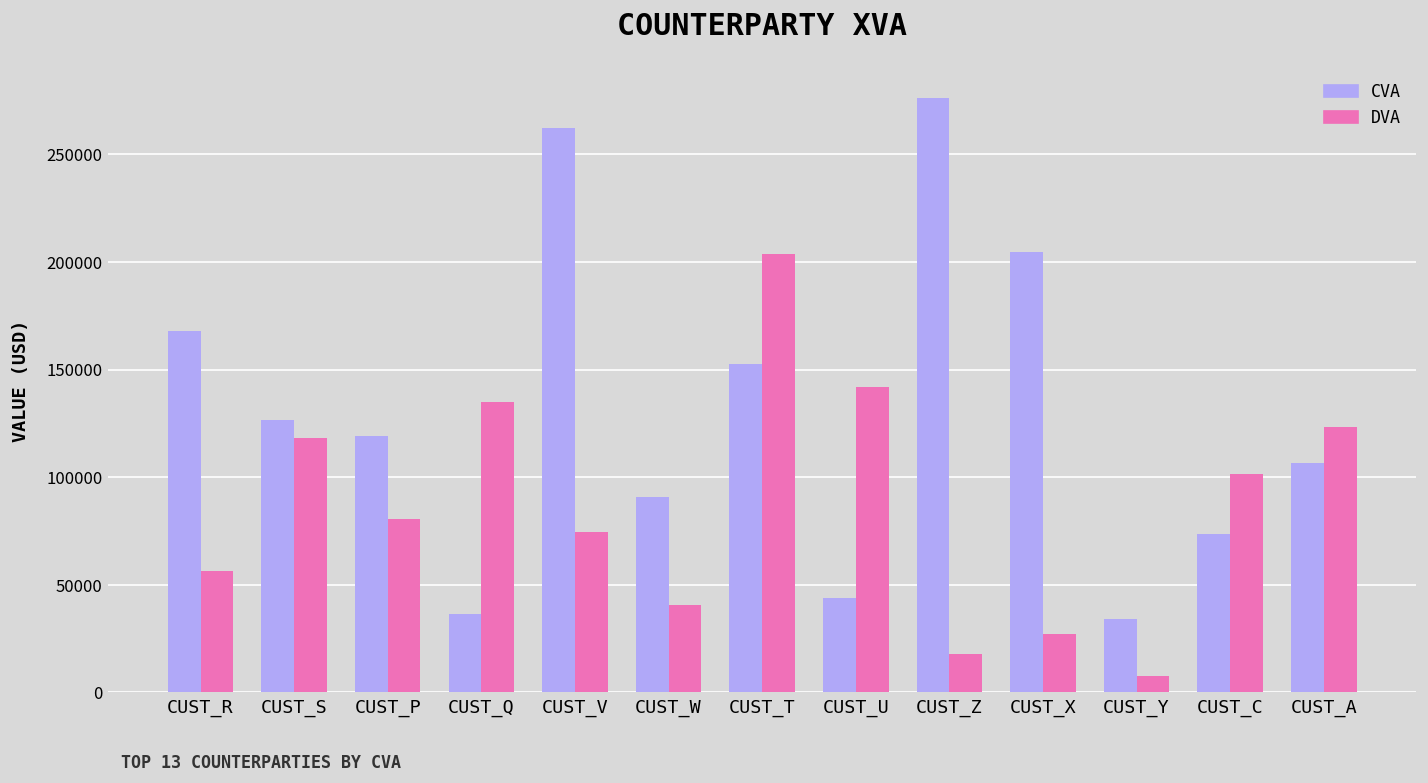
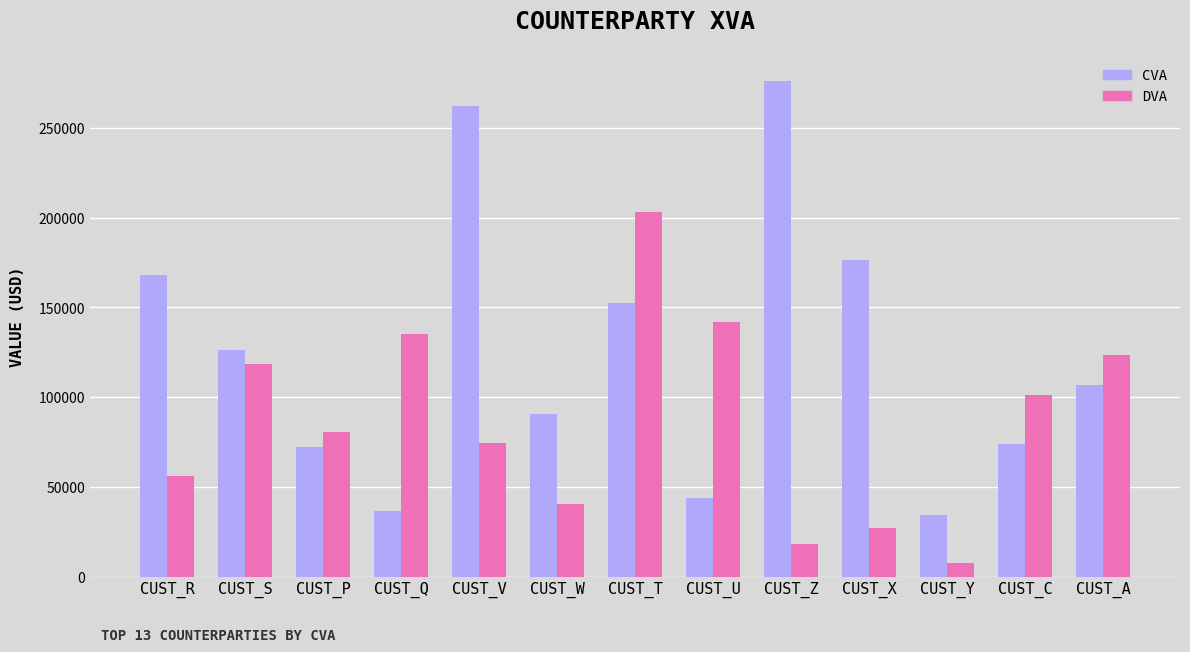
  {
    "CVA": {
      "CUST_R": 168000,
      "CUST_S": 126000,
-     "CUST_P": 119000,
+     "CUST_P": 72000,
      "CUST_Q": 36000,
      "CUST_V": 262000,
      "CUST_W": 91000,
      "CUST_T": 153000,
      "CUST_U": 44000,
      "CUST_Z": 276000,
-     "CUST_X": 205000,
+     "CUST_X": 177000,
      "CUST_Y": 34000,
      "CUST_C": 74000,
      "CUST_A": 107000
    },
    "DVA": {
      "CUST_R": 56000,
      "CUST_S": 118000,
      "CUST_P": 81000,
      "CUST_Q": 135000,
      "CUST_V": 74000,
      "CUST_W": 40000,
      "CUST_T": 203000,
      "CUST_U": 142000,
      "CUST_Z": 18000,
      "CUST_X": 27000,
      "CUST_Y": 7000,
      "CUST_C": 101000,
      "CUST_A": 123000
    }
  }
